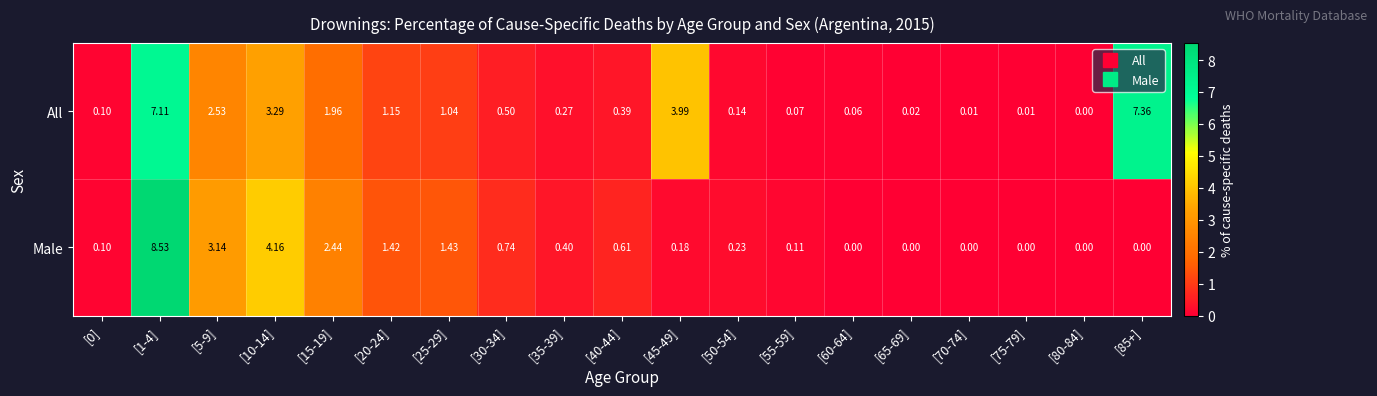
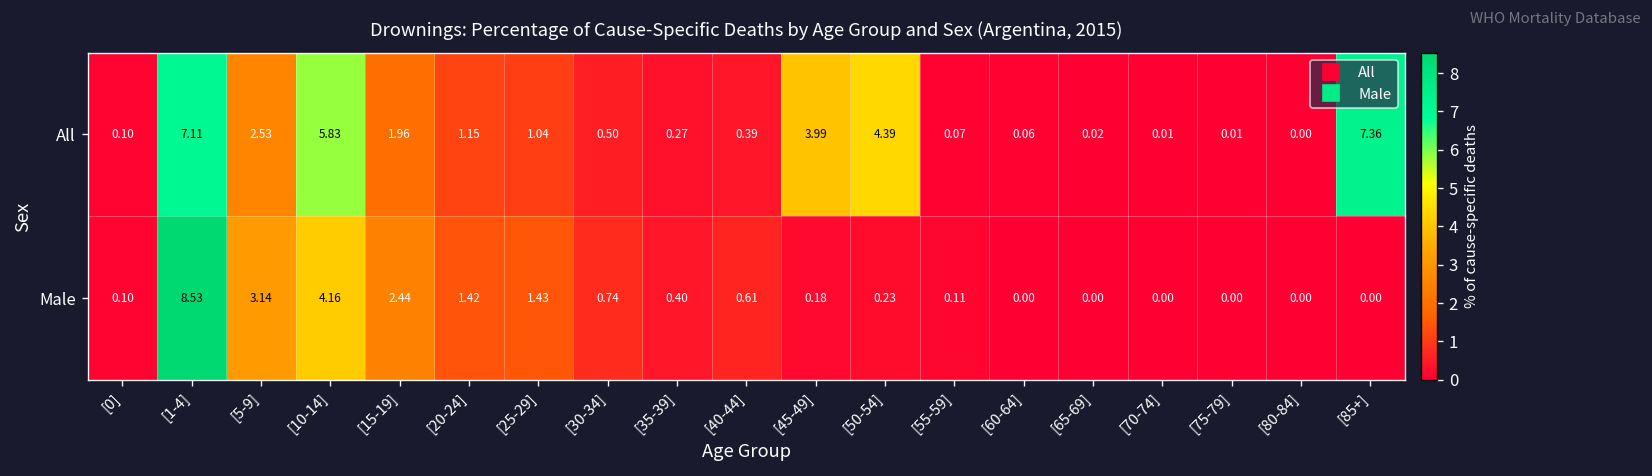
  {
    "All": {
      "[0]": 0.10,
      "[1-4]": 7.11,
      "[5-9]": 2.53,
-     "[10-14]": 3.29,
+     "[10-14]": 5.83,
      "[15-19]": 1.96,
      "[20-24]": 1.15,
      "[25-29]": 1.04,
      "[30-34]": 0.50,
      "[35-39]": 0.27,
      "[40-44]": 0.39,
      "[45-49]": 3.99,
-     "[50-54]": 0.14,
+     "[50-54]": 4.39,
      "[55-59]": 0.07,
      "[60-64]": 0.06,
      "[65-69]": 0.02,
      "[70-74]": 0.01,
      "[75-79]": 0.01,
      "[80-84]": 0.00,
      "[85+]": 7.36
    },
    "Male": {
      "[0]": 0.10,
      "[1-4]": 8.53,
      "[5-9]": 3.14,
      "[10-14]": 4.16,
      "[15-19]": 2.44,
      "[20-24]": 1.42,
      "[25-29]": 1.43,
      "[30-34]": 0.74,
      "[35-39]": 0.40,
      "[40-44]": 0.61,
      "[45-49]": 0.18,
      "[50-54]": 0.23,
      "[55-59]": 0.11,
      "[60-64]": 0.00,
      "[65-69]": 0.00,
      "[70-74]": 0.00,
      "[75-79]": 0.00,
      "[80-84]": 0.00,
      "[85+]": 0.00
    }
  }
